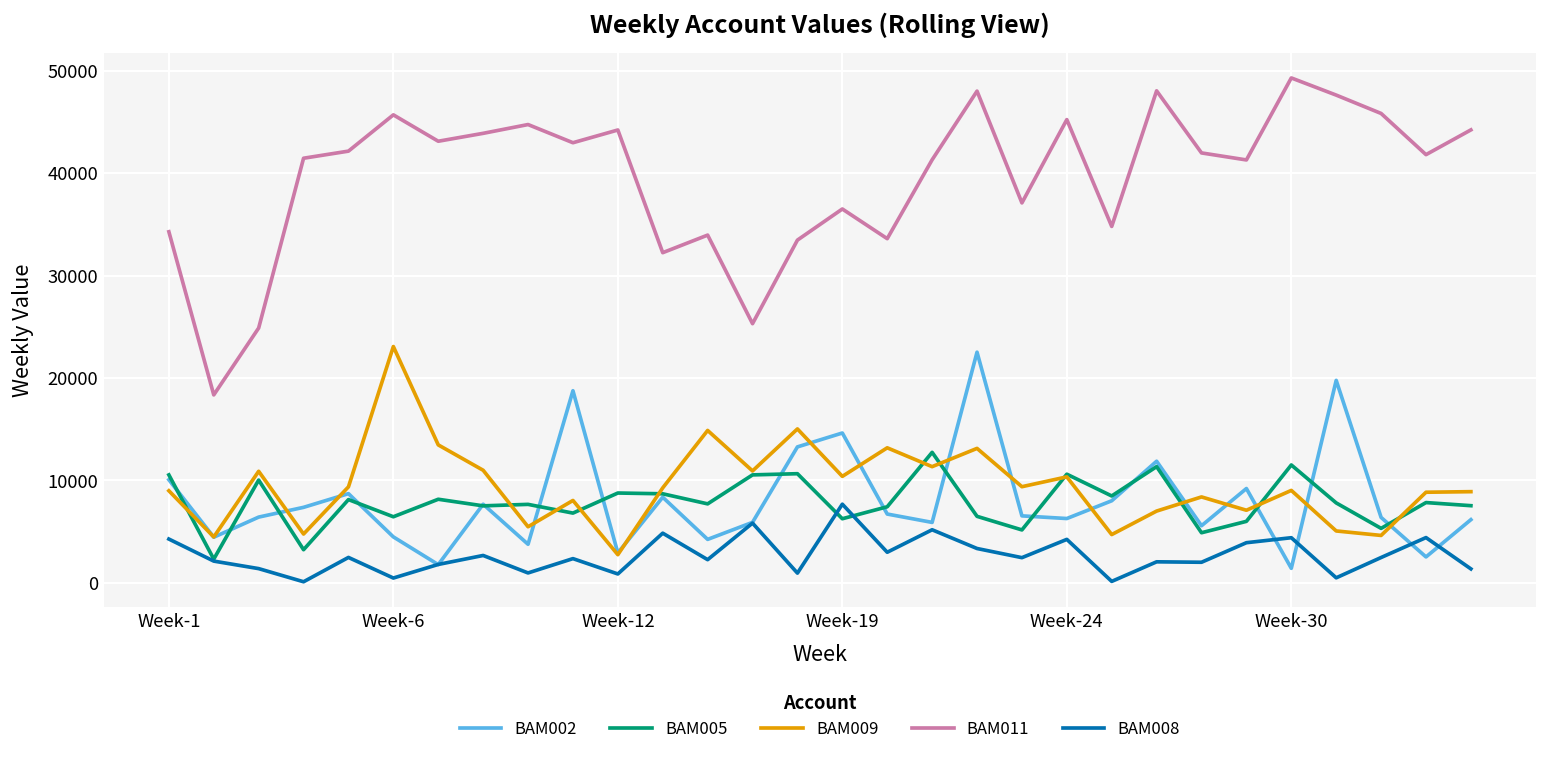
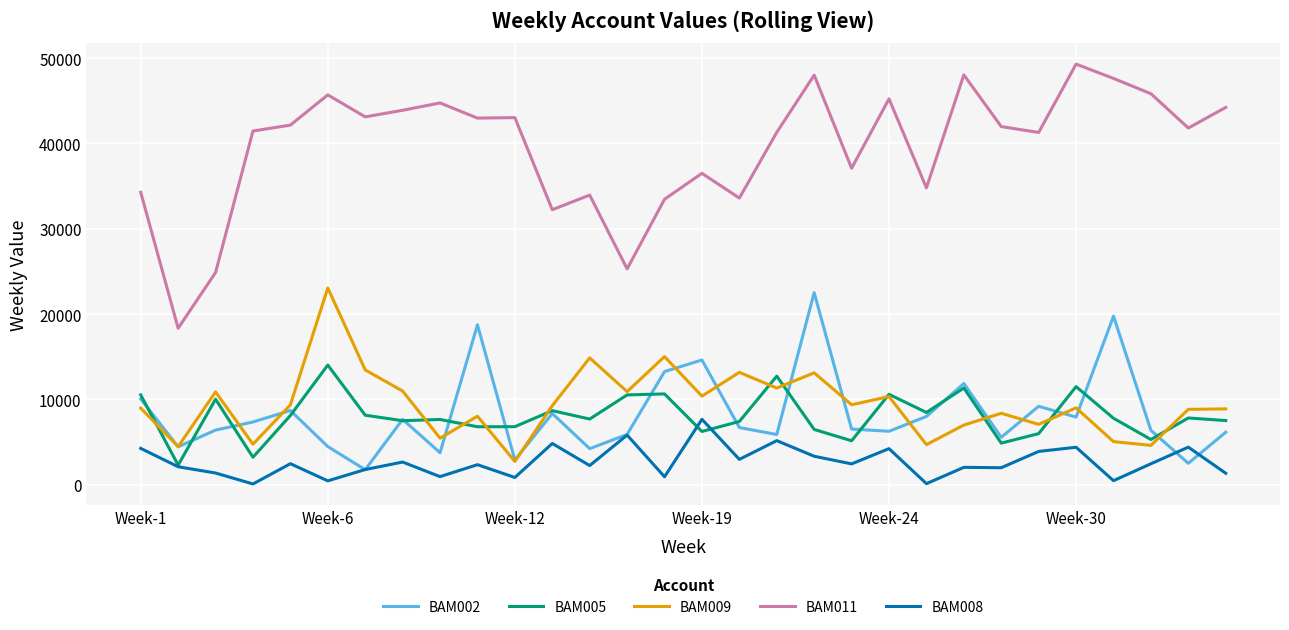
  {
    "BAM002": {
      "Week-1": 10000,
      "Week-6": 4000,
      "Week-19": 15000,
      "Week-24": 6000,
-     "Week-30": 1000
+     "Week-30": 8000
    },
    "BAM005": {
      "Week-1": 11000,
-     "Week-6": 6000,
-     "Week-12": 9000,
+     "Week-6": 14000,
+     "Week-12": 7000,
      "Week-19": 6000,
      "Week-30": 12000
    },
    "BAM009": {
      "Week-1": 9000,
      "Week-6": 23000,
      "Week-19": 10000,
      "Week-30": 9000
    },
    "BAM011": {
      "Week-1": 34000,
      "Week-6": 46000,
-     "Week-12": 44000,
+     "Week-12": 43000,
      "Week-19": 36000,
      "Week-24": 45000,
      "Week-30": 49000
    },
    "BAM008": {
      "Week-1": 4000,
      "Week-6": 0,
      "Week-12": 1000,
      "Week-19": 8000,
      "Week-24": 4000,
      "Week-30": 4000
    }
  }
